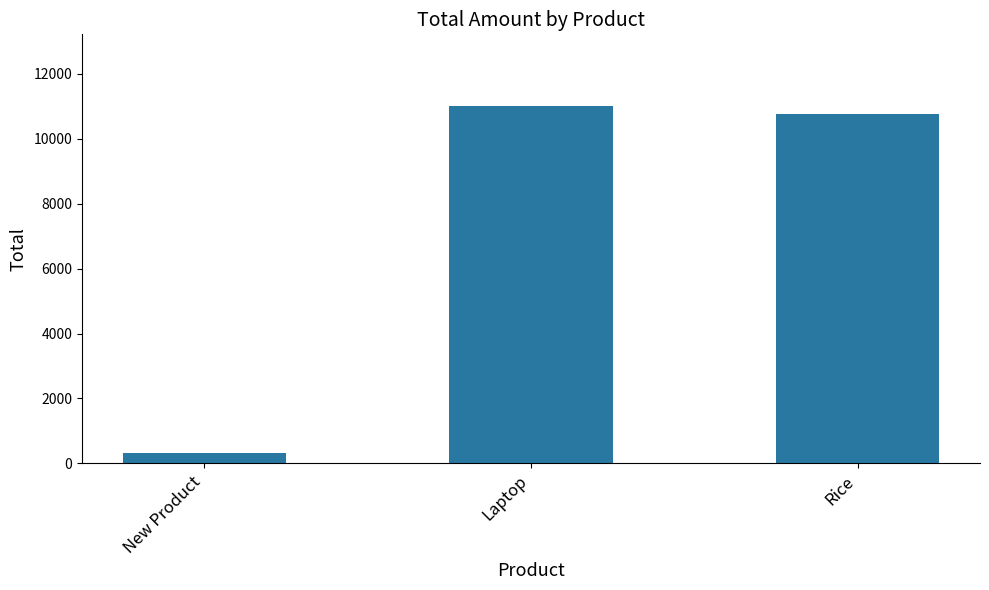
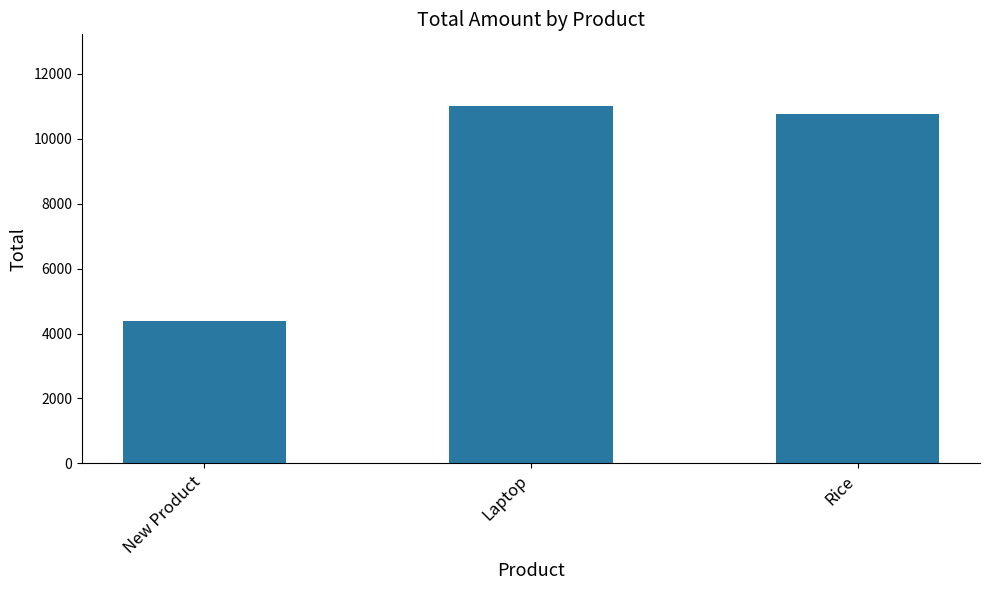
  {
-   "New Product": 300,
+   "New Product": 4400,
    "Laptop": 11000,
    "Rice": 10800
  }
